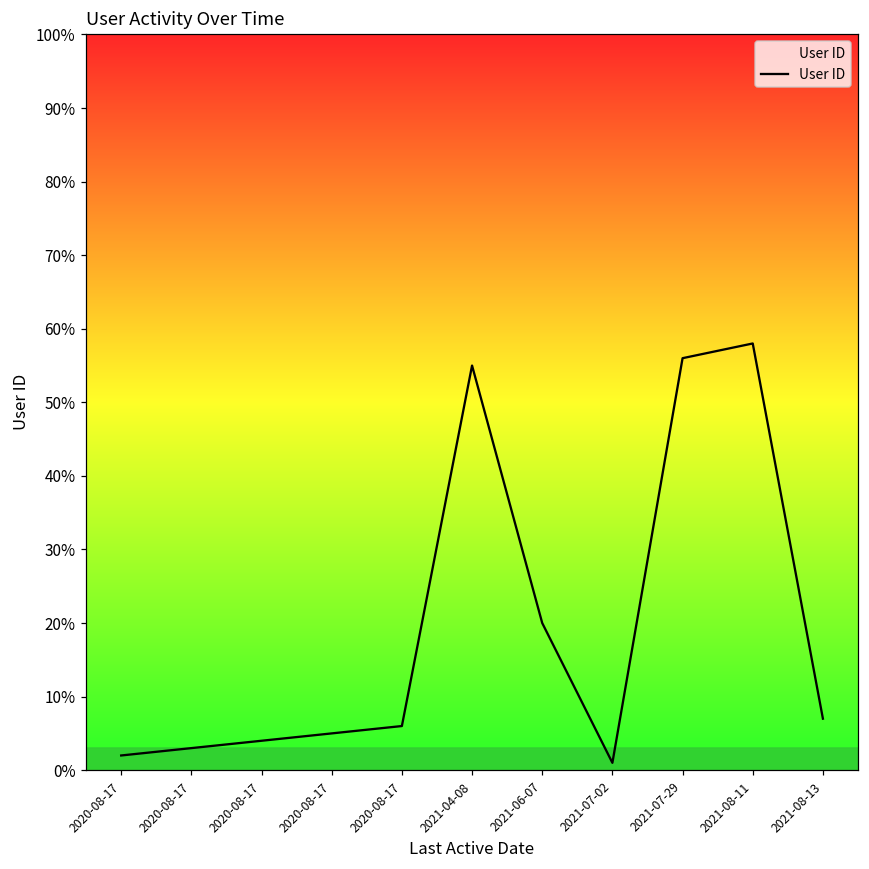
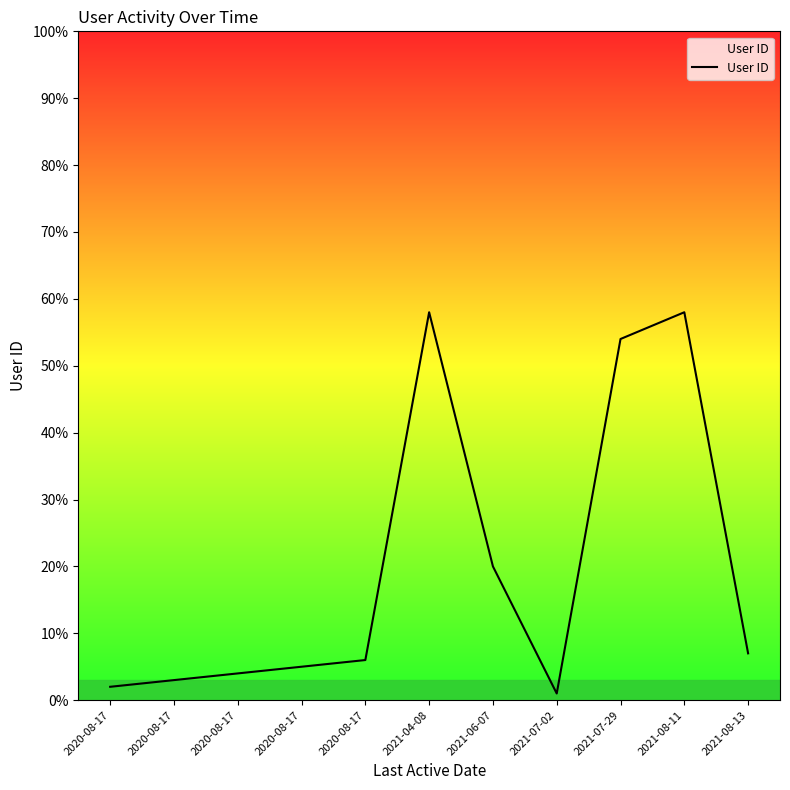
  {
-   "2021-04-08": "55%",
+   "2021-04-08": "58%",
    "2021-06-07": "20%",
-   "2021-07-29": "56%",
+   "2021-07-29": "54%",
    "2021-08-11": "58%",
    "2021-08-13": "7%"
  }
